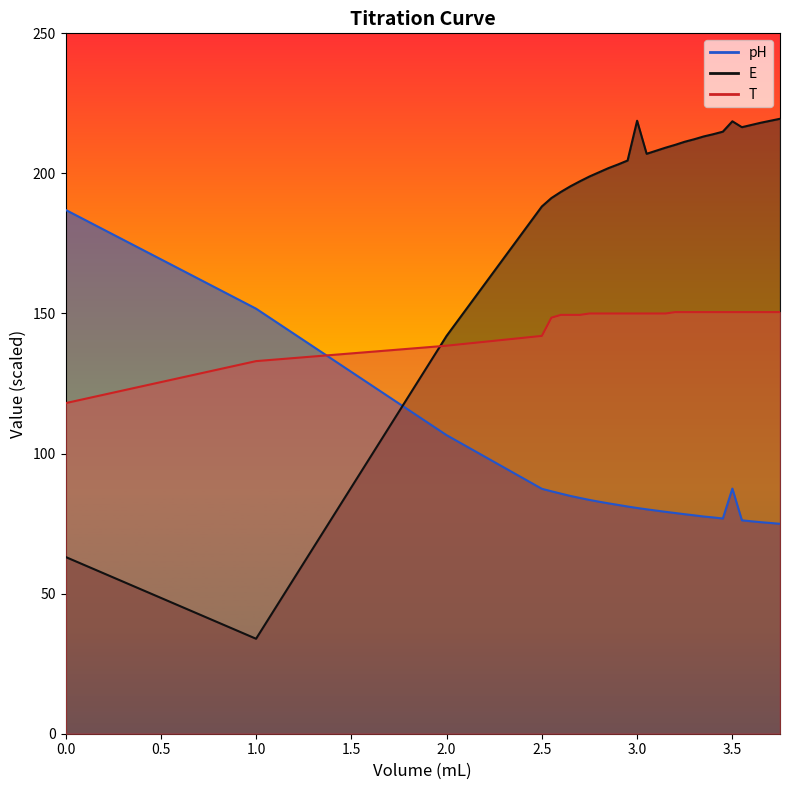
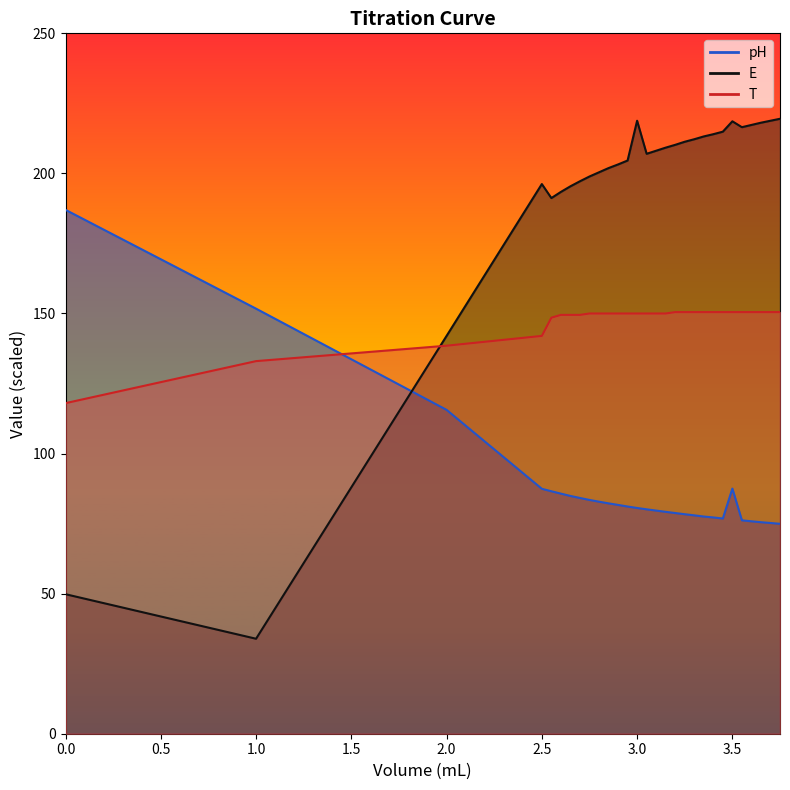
  {
    "pH": {
      "0.0": 187,
      "1.0": 152,
-     "2.0": 107,
+     "2.0": 116,
      "2.5": 87,
      "3.0": 81,
      "3.5": 88
    },
    "E": {
-     "0.0": 63,
+     "0.0": 50,
      "1.0": 34,
      "2.0": 142,
-     "2.5": 188,
+     "2.5": 196,
      "3.0": 219,
      "3.5": 219
    }
  }
